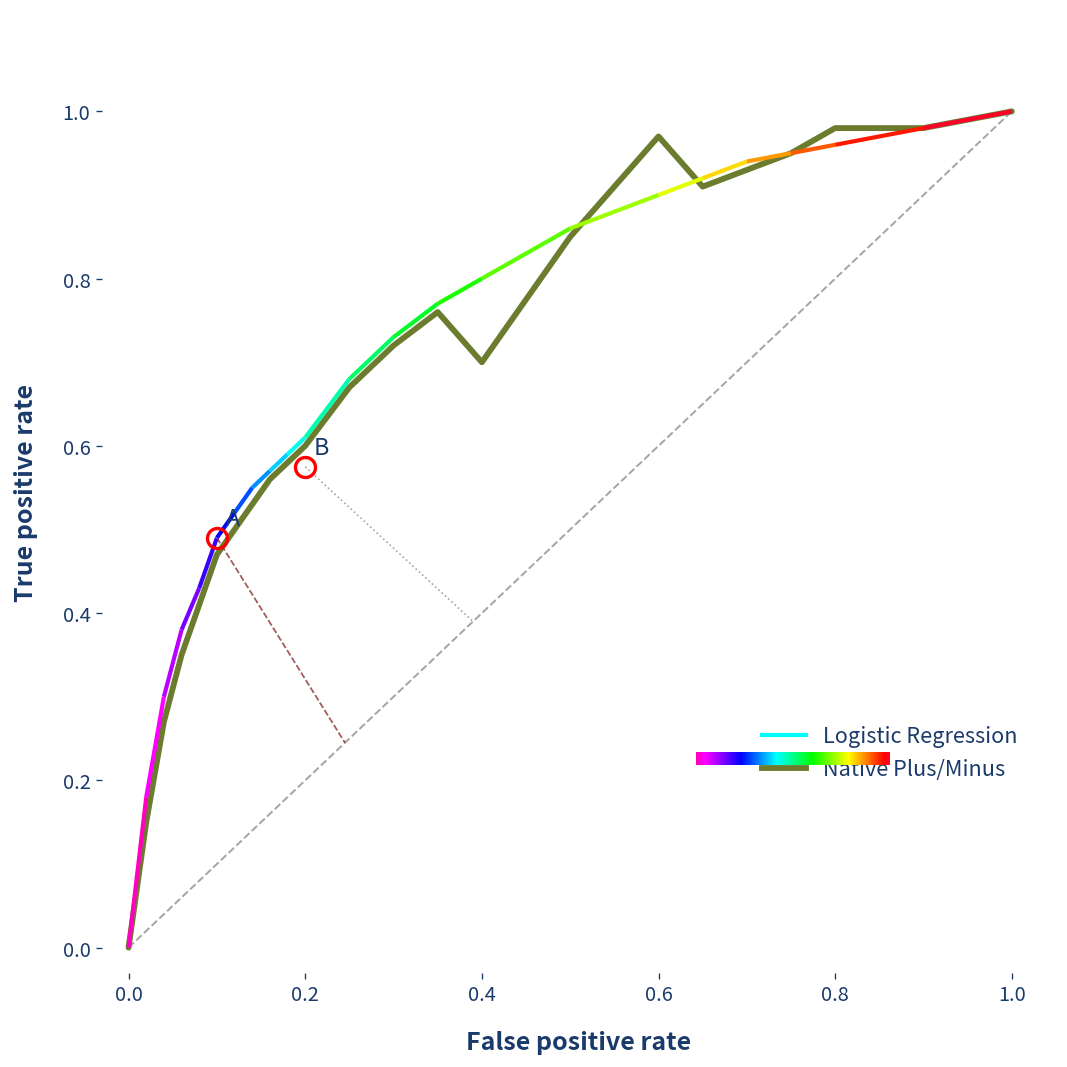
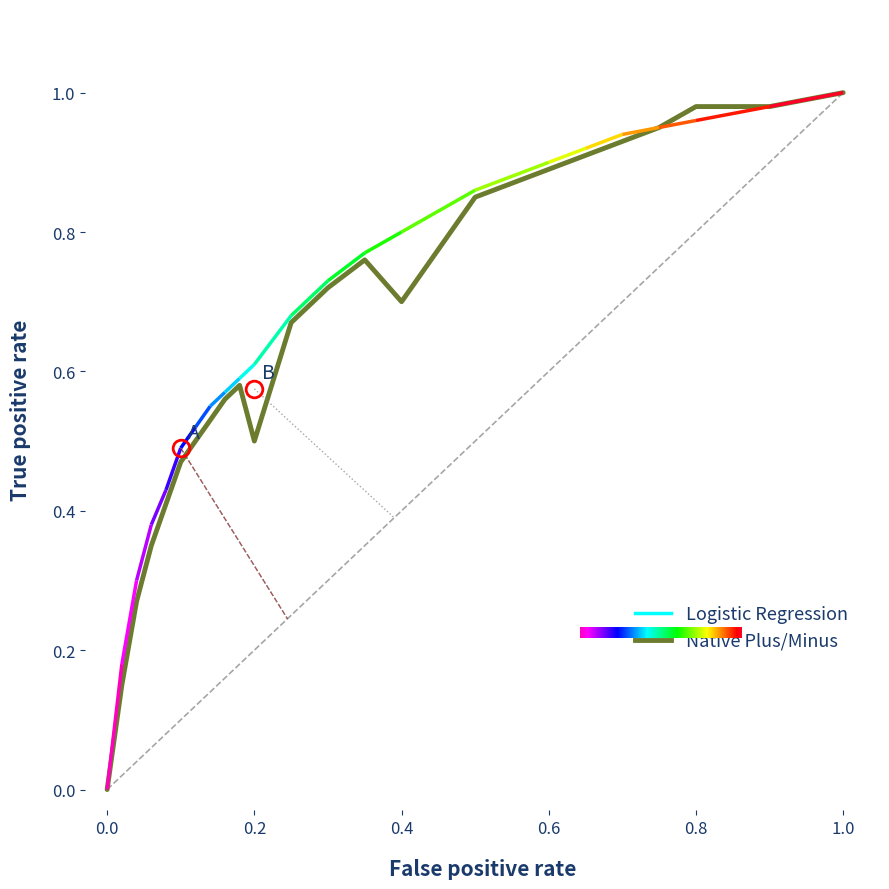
  {
    "Native Plus/Minus": {
-     "0.2": 0.6,
+     "0.2": 0.5,
      "0.4": 0.70,
-     "0.6": 0.97,
+     "0.6": 0.89,
      "0.8": 0.98
    }
  }
